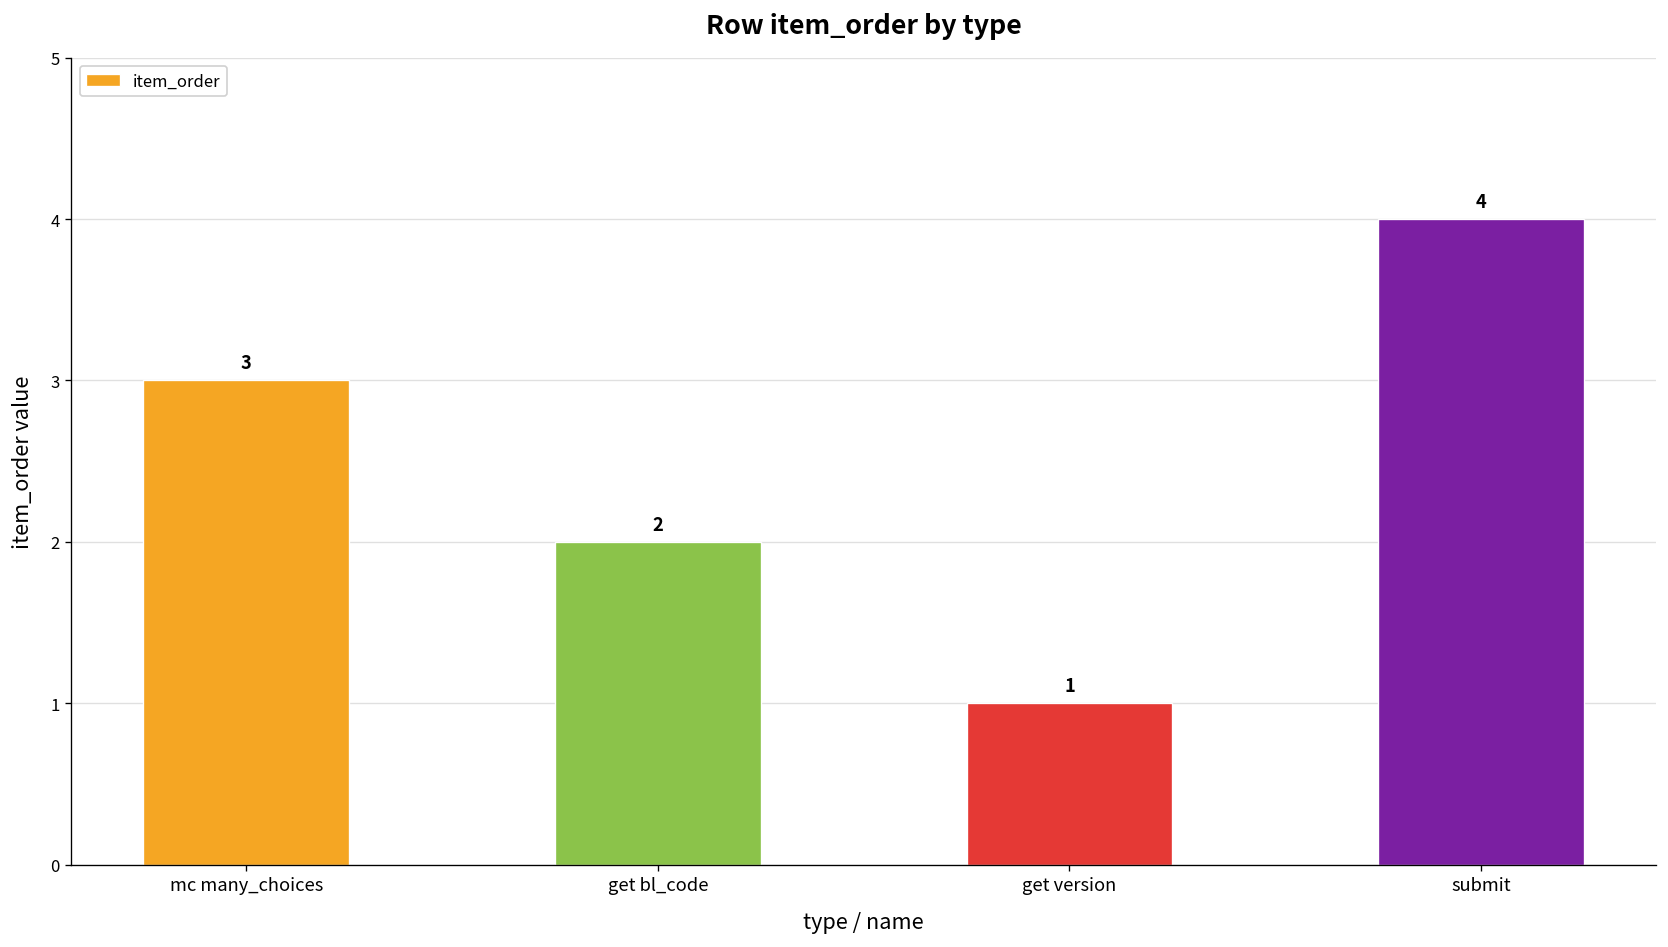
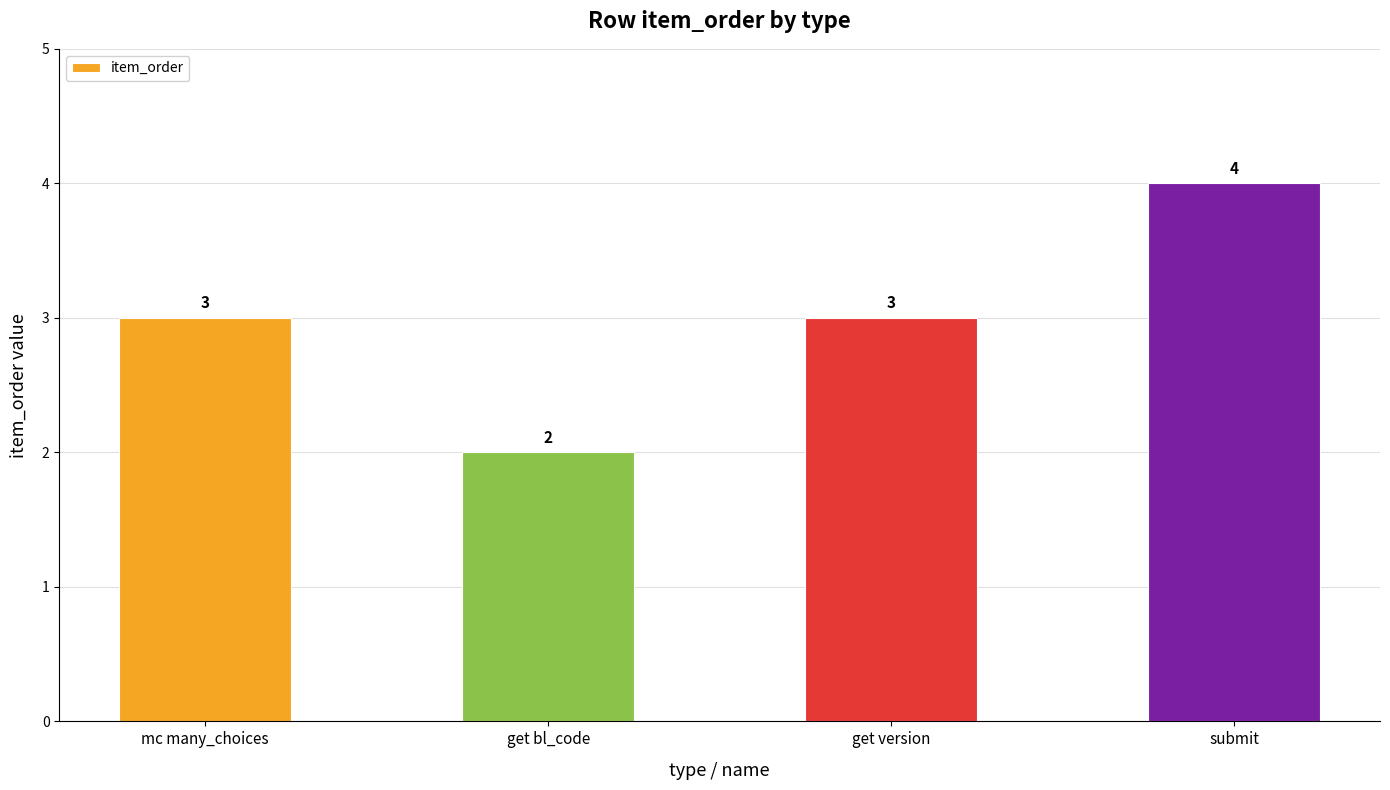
  {
    "mc many_choices": 3,
    "get bl_code": 2,
-   "get version": 1,
+   "get version": 3,
    "submit": 4
  }
